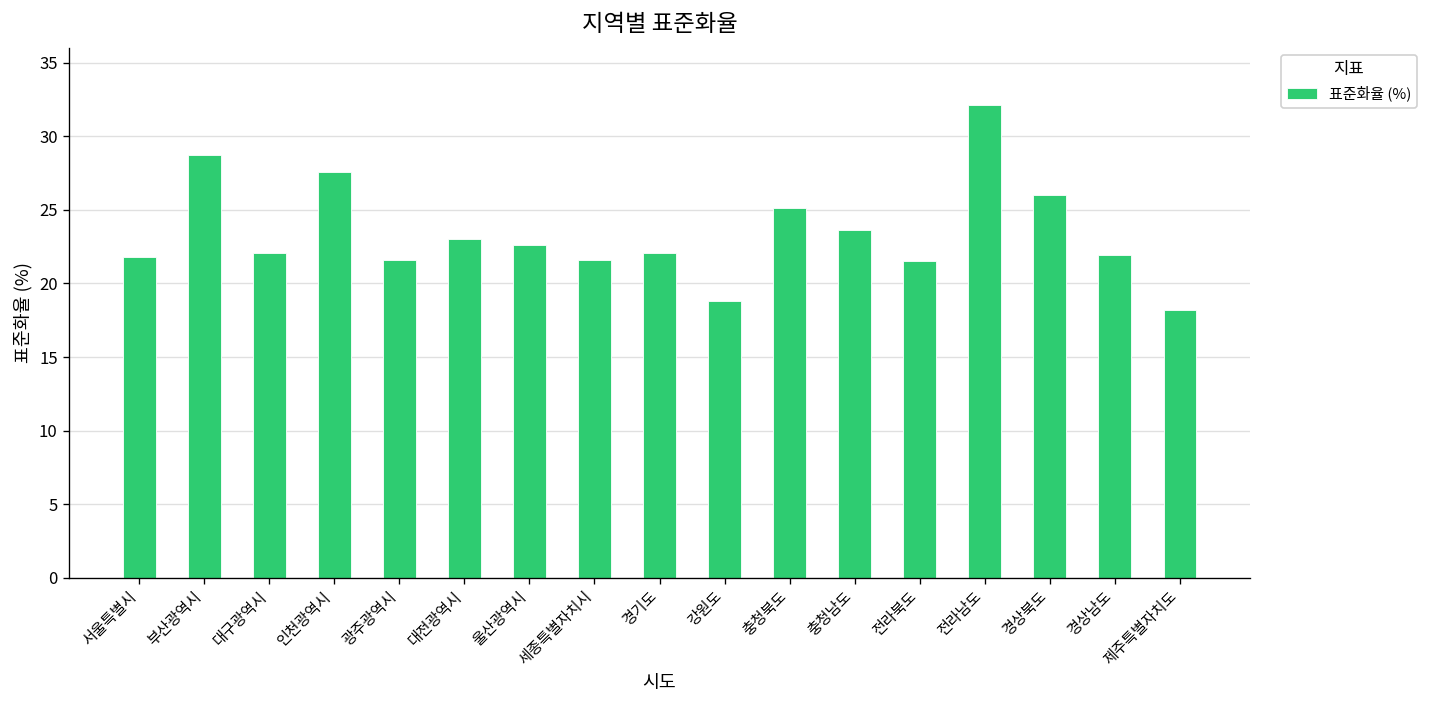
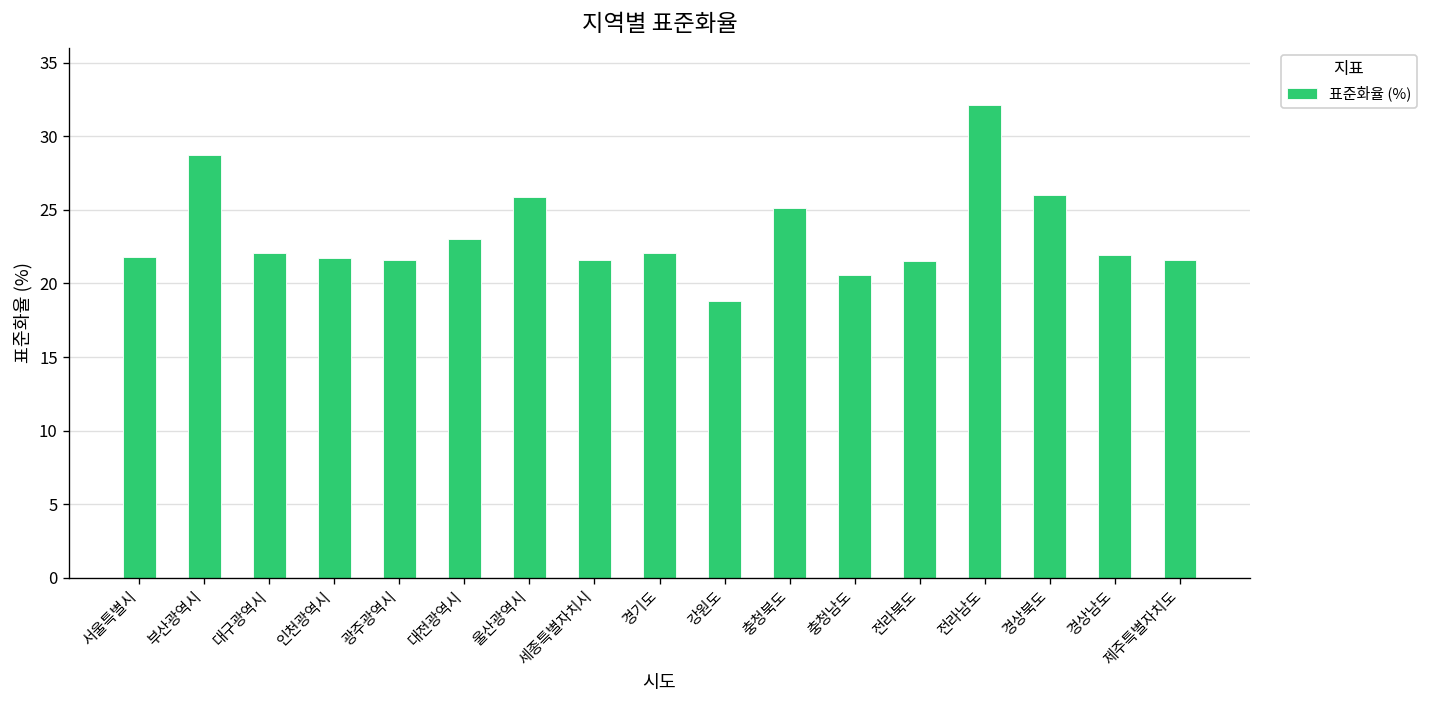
  {
    "서울특별시": 21.8,
    "부산광역시": 28.7,
    "대구광역시": 22.1,
-   "인천광역시": 27.6,
+   "인천광역시": 21.7,
    "광주광역시": 21.6,
    "대전광역시": 23.0,
-   "울산광역시": 22.6,
+   "울산광역시": 25.9,
    "세종특별자치시": 21.6,
    "경기도": 22.1,
    "강원도": 18.8,
    "충청북도": 25.1,
-   "충청남도": 23.6,
+   "충청남도": 20.6,
    "전라북도": 21.5,
    "전라남도": 32.1,
    "경상북도": 26.0,
    "경상남도": 21.9,
-   "제주특별자치도": 18.2
+   "제주특별자치도": 21.6
  }
